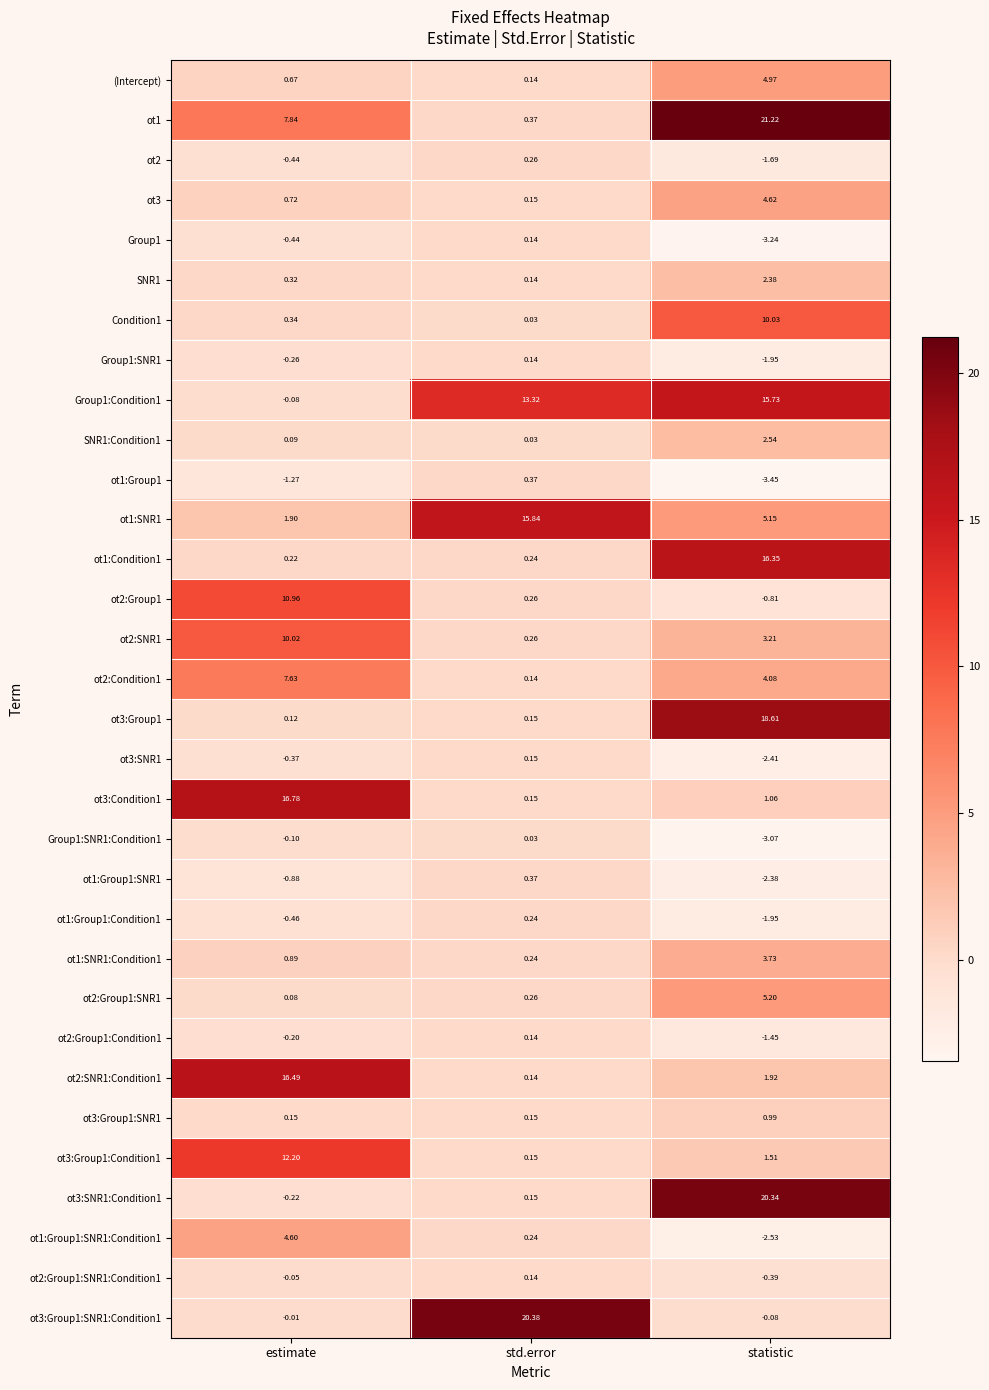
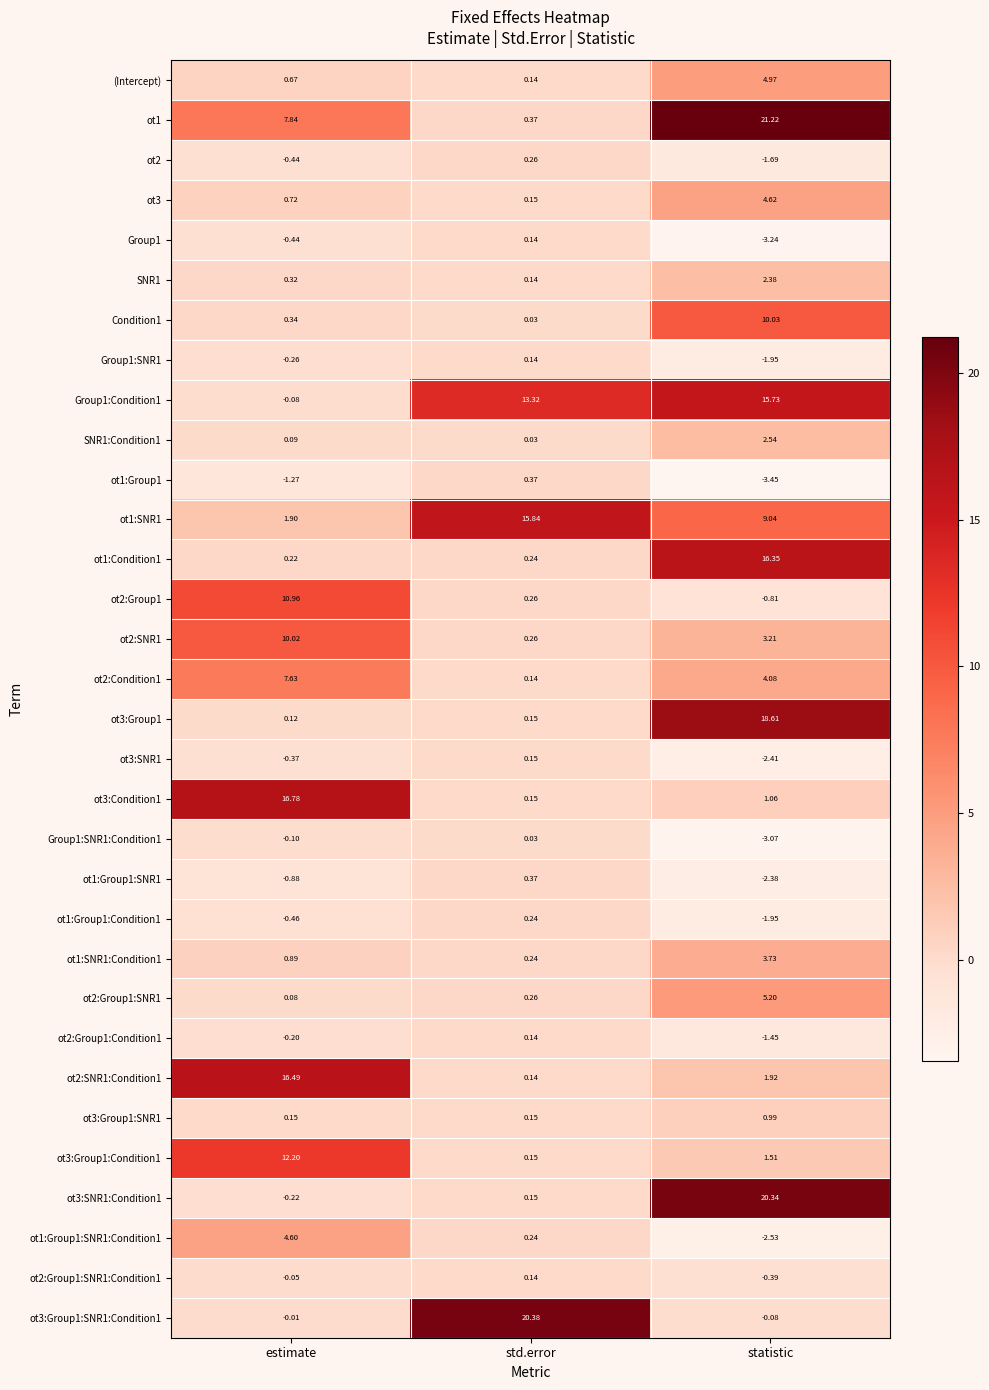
  {
    "(Intercept)": {
      "estimate": 0.67,
      "std.error": 0.14,
      "statistic": 4.97
    },
    "ot1": {
      "estimate": 7.84,
      "std.error": 0.37,
      "statistic": 21.22
    },
    "ot2": {
      "estimate": -0.44,
      "std.error": 0.26,
      "statistic": -1.69
    },
    "ot3": {
      "estimate": 0.72,
      "std.error": 0.15,
      "statistic": 4.62
    },
    "Group1": {
      "estimate": -0.44,
      "std.error": 0.14,
      "statistic": -3.24
    },
    "SNR1": {
      "estimate": 0.32,
      "std.error": 0.14,
      "statistic": 2.38
    },
    "Condition1": {
      "estimate": 0.34,
      "std.error": 0.03,
      "statistic": 10.03
    },
    "Group1:SNR1": {
      "estimate": -0.26,
      "std.error": 0.14,
      "statistic": -1.95
    },
    "Group1:Condition1": {
      "estimate": -0.08,
      "std.error": 13.32,
      "statistic": 15.73
    },
    "SNR1:Condition1": {
      "estimate": 0.09,
      "std.error": 0.03,
      "statistic": 2.54
    },
    "ot1:Group1": {
      "estimate": -1.27,
      "std.error": 0.37,
      "statistic": -3.45
    },
    "ot1:SNR1": {
      "estimate": 1.90,
      "std.error": 15.84,
-     "statistic": 5.15
+     "statistic": 9.04
    },
    "ot1:Condition1": {
      "estimate": 0.22,
      "std.error": 0.24,
      "statistic": 16.35
    },
    "ot2:Group1": {
      "estimate": 10.96,
      "std.error": 0.26,
      "statistic": -0.81
    },
    "ot2:SNR1": {
      "estimate": 10.02,
      "std.error": 0.26,
      "statistic": 3.21
    },
    "ot2:Condition1": {
      "estimate": 7.63,
      "std.error": 0.14,
      "statistic": 4.08
    },
    "ot3:Group1": {
      "estimate": 0.12,
      "std.error": 0.15,
      "statistic": 18.61
    },
    "ot3:SNR1": {
      "estimate": -0.37,
      "std.error": 0.15,
      "statistic": -2.41
    },
    "ot3:Condition1": {
      "estimate": 16.78,
      "std.error": 0.15,
      "statistic": 1.06
    },
    "Group1:SNR1:Condition1": {
      "estimate": -0.10,
      "std.error": 0.03,
      "statistic": -3.07
    },
    "ot1:Group1:SNR1": {
      "estimate": -0.88,
      "std.error": 0.37,
      "statistic": -2.38
    },
    "ot1:Group1:Condition1": {
      "estimate": -0.46,
      "std.error": 0.24,
      "statistic": -1.95
    },
    "ot1:SNR1:Condition1": {
      "estimate": 0.89,
      "std.error": 0.24,
      "statistic": 3.73
    },
    "ot2:Group1:SNR1": {
      "estimate": 0.08,
      "std.error": 0.26,
      "statistic": 5.20
    },
    "ot2:Group1:Condition1": {
      "estimate": -0.20,
      "std.error": 0.14,
      "statistic": -1.45
    },
    "ot2:SNR1:Condition1": {
      "estimate": 16.49,
      "std.error": 0.14,
      "statistic": 1.92
    },
    "ot3:Group1:SNR1": {
      "estimate": 0.15,
      "std.error": 0.15,
      "statistic": 0.99
    },
    "ot3:Group1:Condition1": {
      "estimate": 12.20,
      "std.error": 0.15,
      "statistic": 1.51
    },
    "ot3:SNR1:Condition1": {
      "estimate": -0.22,
      "std.error": 0.15,
      "statistic": 20.34
    },
    "ot1:Group1:SNR1:Condition1": {
      "estimate": 4.60,
      "std.error": 0.24,
      "statistic": -2.53
    },
    "ot2:Group1:SNR1:Condition1": {
      "estimate": -0.05,
      "std.error": 0.14,
      "statistic": -0.39
    },
    "ot3:Group1:SNR1:Condition1": {
      "estimate": -0.01,
      "std.error": 20.38,
      "statistic": -0.08
    }
  }
